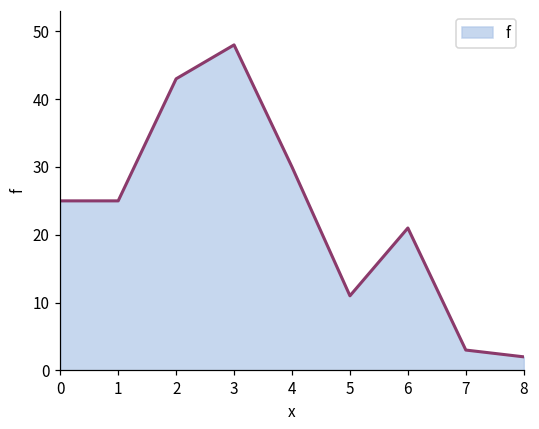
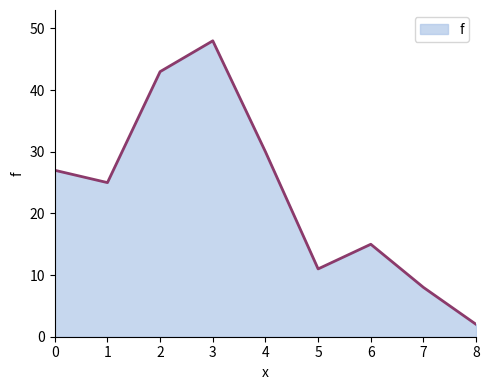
  {
-   "0": 25,
+   "0": 27,
    "1": 25,
    "2": 43,
    "3": 48,
    "4": 30,
    "5": 11,
-   "6": 21,
-   "7": 3,
+   "6": 15,
+   "7": 8,
    "8": 2
  }
